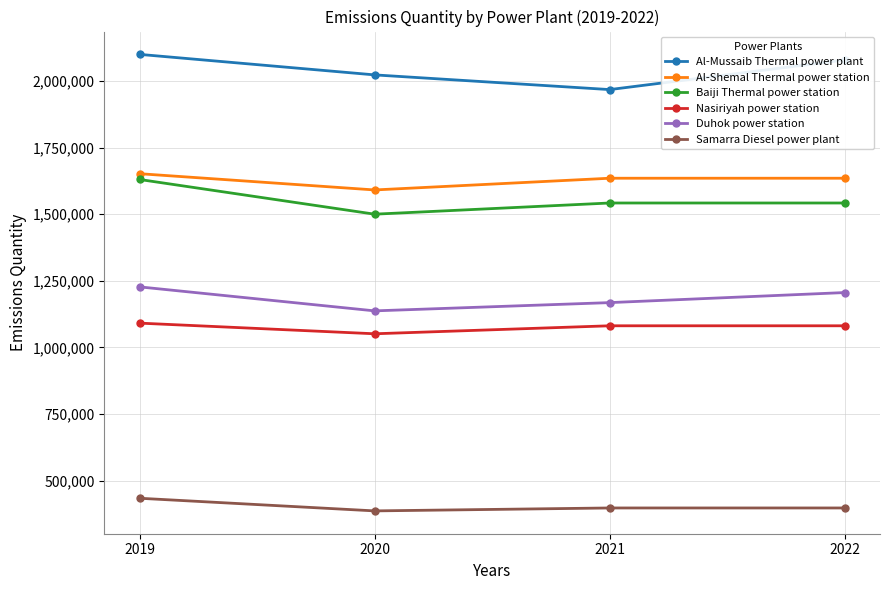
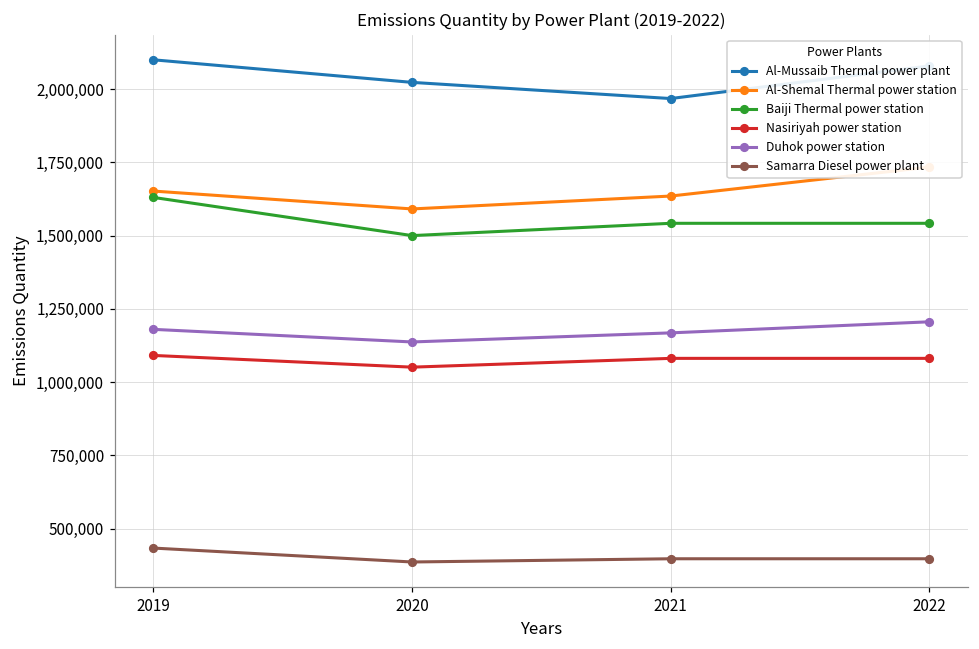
  {
    "Al-Mussaib Thermal power plant": {
      "2019": "2,100,000",
      "2020": "2,020,000",
      "2021": "1,970,000"
    },
    "Al-Shemal Thermal power station": {
      "2019": "1,650,000",
      "2020": "1,590,000",
      "2021": "1,640,000",
-     "2022": "1,640,000"
+     "2022": "1,730,000"
    },
    "Baiji Thermal power station": {
      "2019": "1,630,000",
      "2020": "1,500,000",
      "2021": "1,540,000",
      "2022": "1,540,000"
    },
    "Nasiriyah power station": {
      "2019": "1,090,000",
      "2020": "1,050,000",
      "2021": "1,080,000",
      "2022": "1,080,000"
    },
    "Duhok power station": {
-     "2019": "1,230,000",
+     "2019": "1,180,000",
      "2020": "1,140,000",
      "2021": "1,170,000",
      "2022": "1,210,000"
    },
    "Samarra Diesel power plant": {
      "2019": "430,000",
      "2020": "390,000",
      "2021": "400,000",
      "2022": "400,000"
    }
  }
